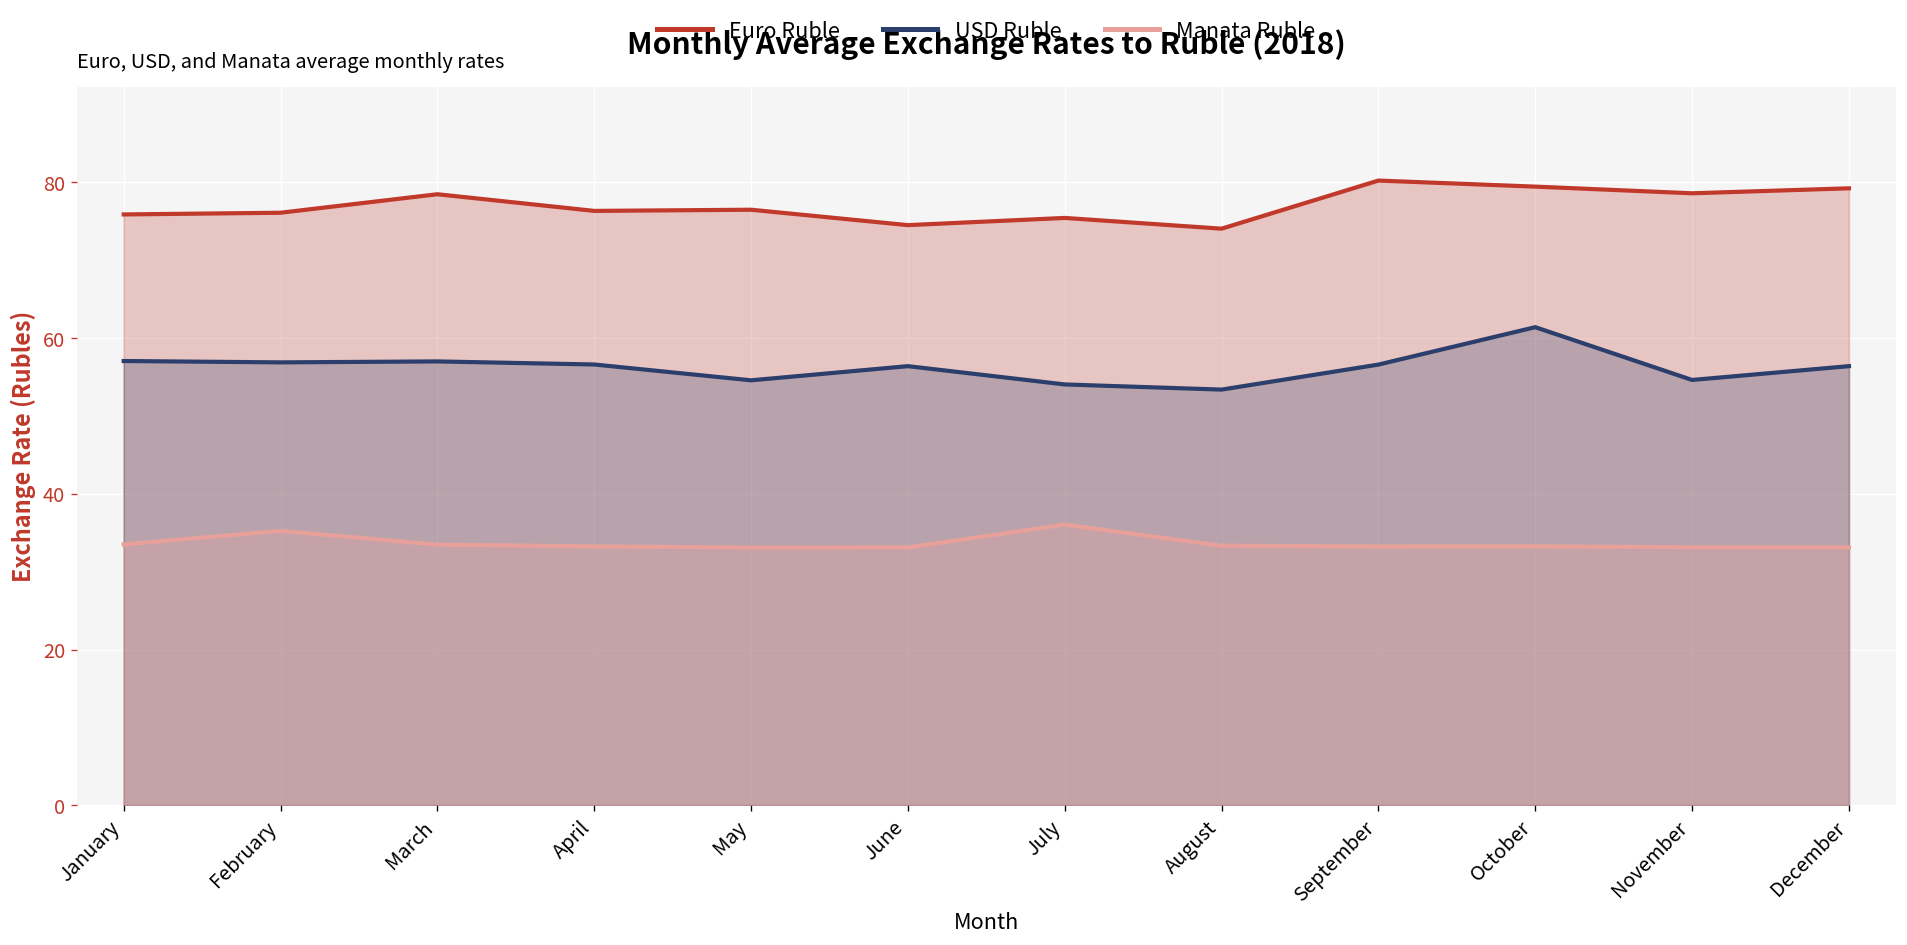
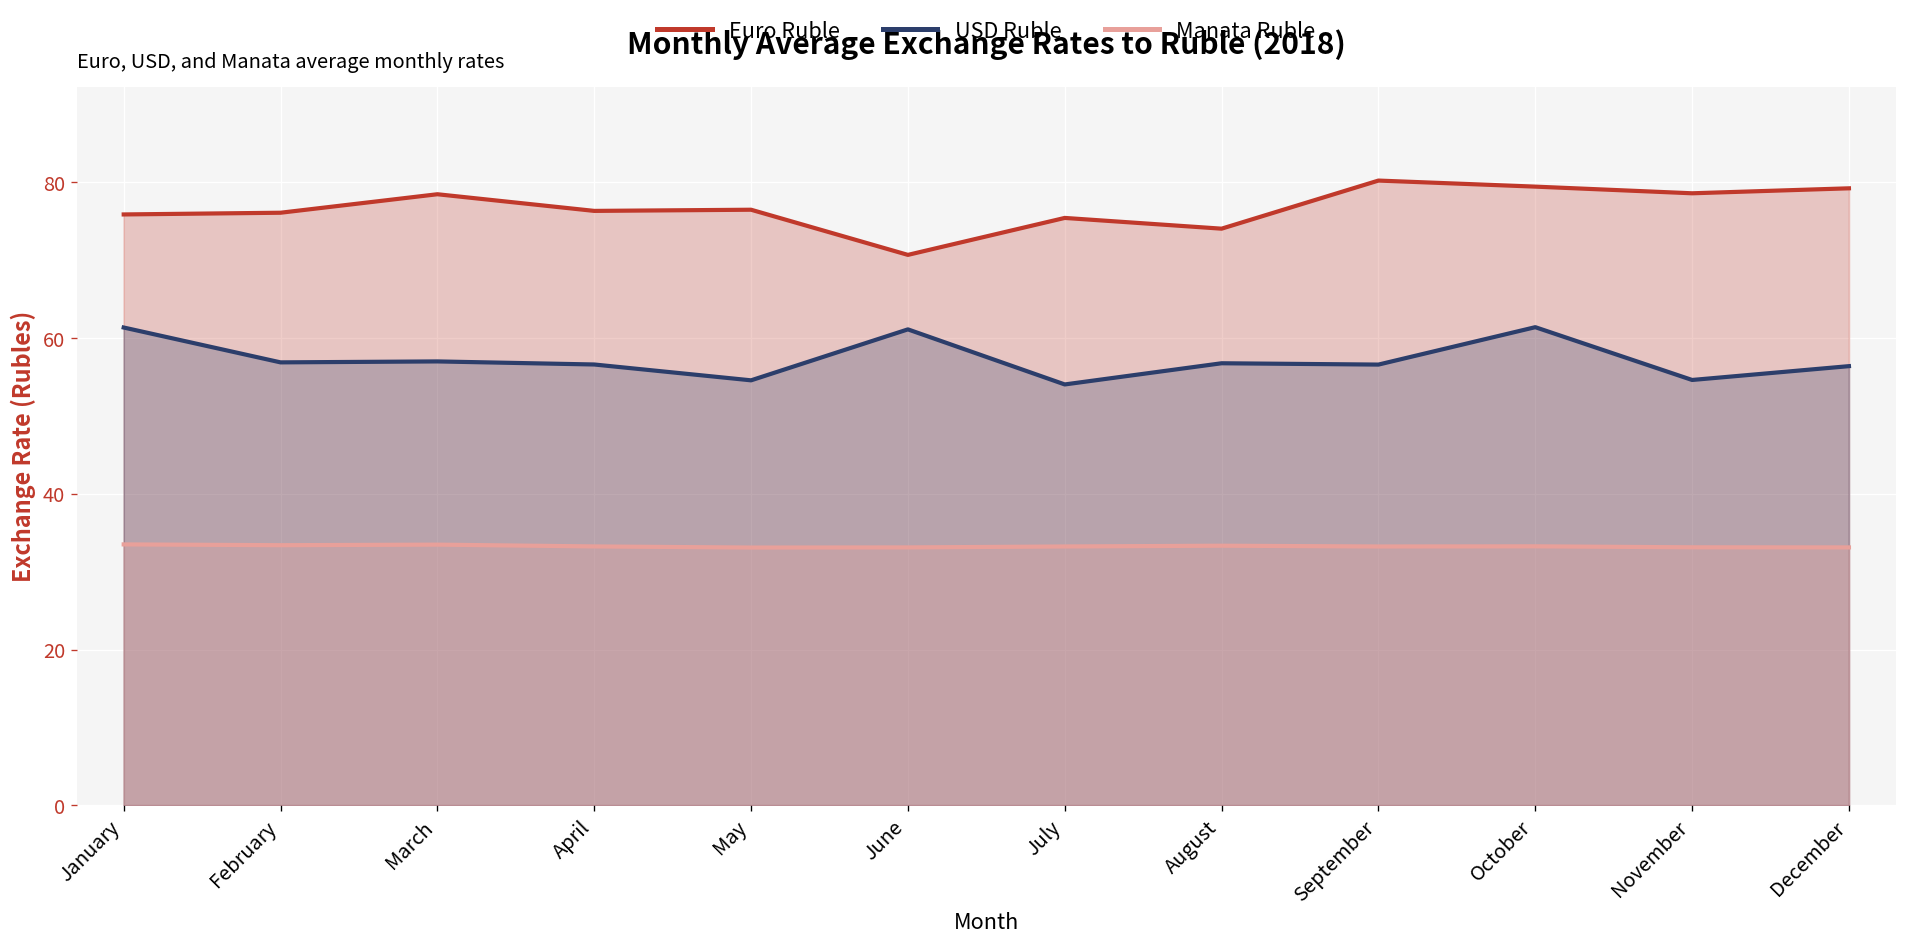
  {
    "Euro Ruble": {
      "January": 76,
      "February": 76,
      "March": 78,
      "April": 76,
      "May": 76,
-     "June": 74,
+     "June": 71,
      "July": 75,
      "August": 74,
      "September": 80,
      "October": 79,
      "November": 79,
      "December": 79
    },
    "USD Ruble": {
-     "January": 57,
+     "January": 61,
      "February": 57,
      "March": 57,
      "April": 57,
      "May": 55,
-     "June": 56,
+     "June": 61,
      "July": 54,
-     "August": 53,
+     "August": 57,
      "September": 57,
      "October": 61,
      "November": 55,
      "December": 56
    },
    "Manata Ruble": {
      "January": 33,
-     "February": 35,
+     "February": 33,
      "March": 33,
      "April": 33,
      "May": 33,
      "June": 33,
-     "July": 36,
+     "July": 33,
      "August": 33,
      "September": 33,
      "October": 33,
      "November": 33,
      "December": 33
    }
  }
